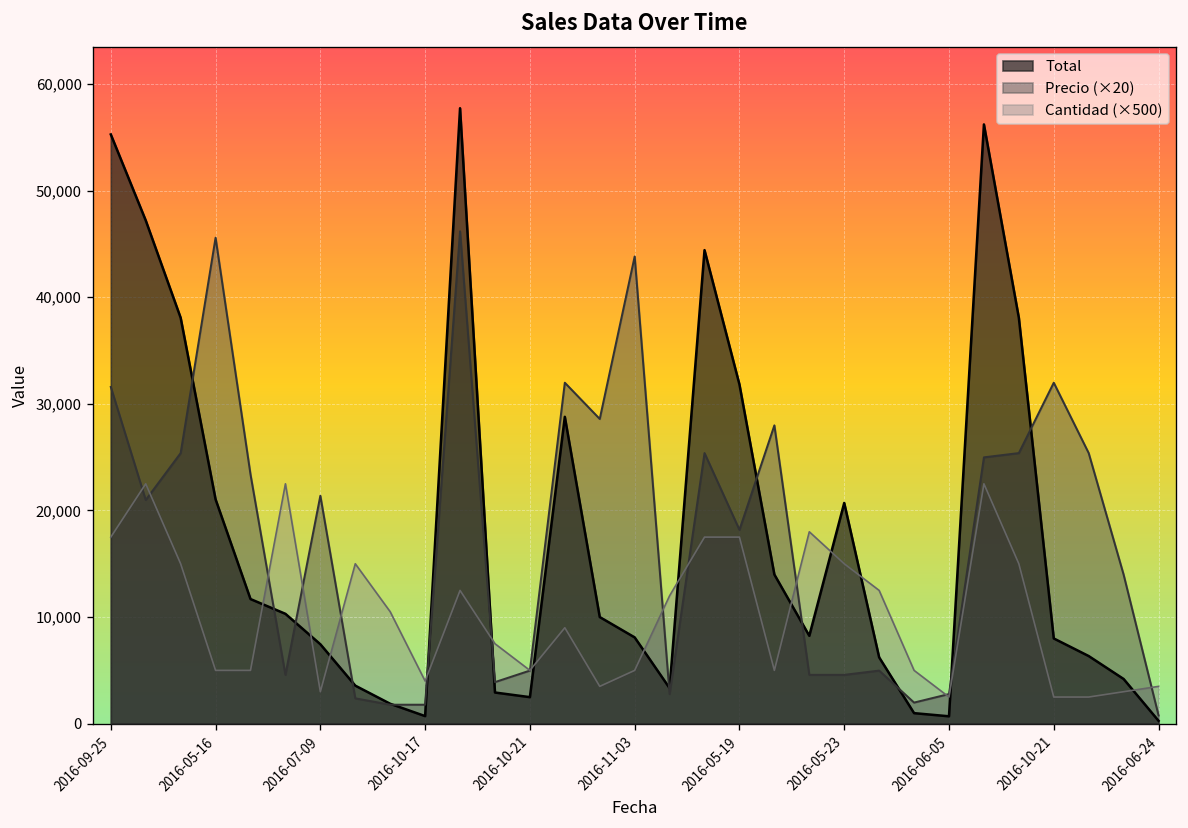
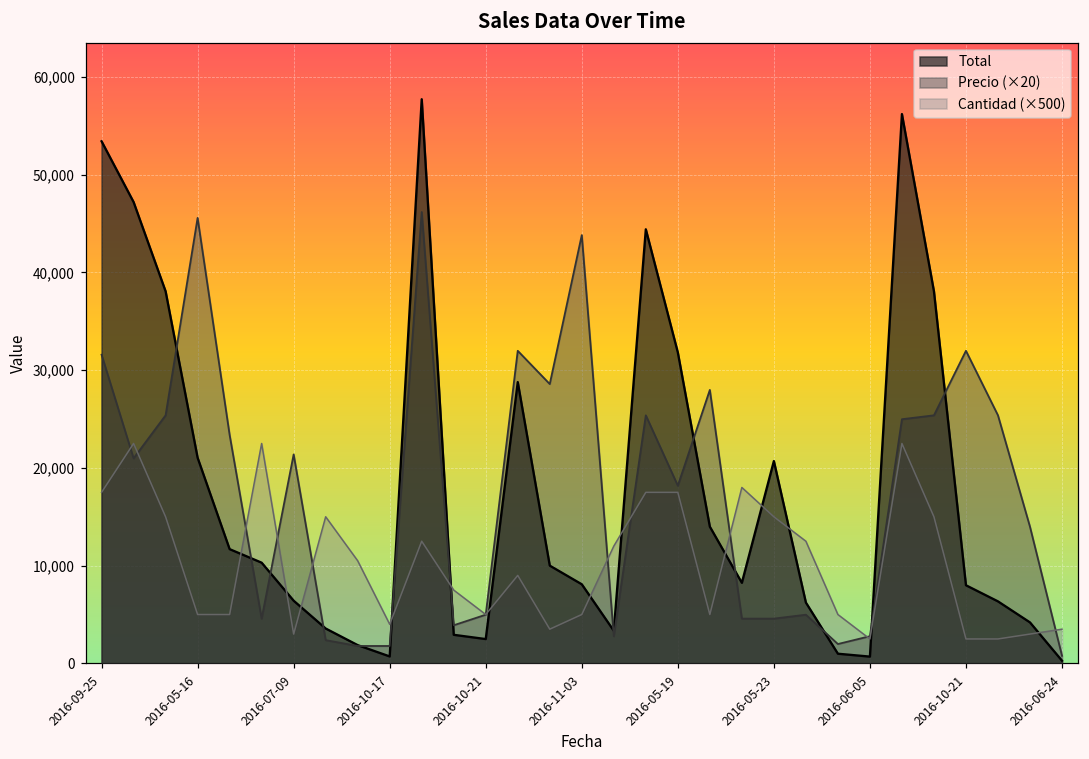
  {
    "Total": {
-     "2016-09-25": "55,000",
+     "2016-09-25": "53,000",
      "2016-05-16": "21,000",
-     "2016-07-09": "7,000",
+     "2016-07-09": "6,000",
      "2016-11-03": "8,000",
      "2016-05-19": "32,000",
      "2016-05-23": "21,000",
      "2016-06-05": "1,000",
      "2016-06-24": "0"
    },
    "Precio (×20)": {
      "2016-09-25": "32,000",
      "2016-05-16": "46,000",
      "2016-07-09": "21,000",
      "2016-11-03": "44,000",
      "2016-05-19": "18,000",
      "2016-05-23": "5,000",
      "2016-06-24": "1,000"
    },
    "Cantidad (×500)": {
      "2016-09-25": "18,000",
      "2016-05-16": "5,000",
      "2016-07-09": "3,000",
      "2016-11-03": "5,000",
      "2016-05-19": "18,000",
      "2016-05-23": "15,000",
      "2016-06-24": "4,000"
    }
  }
